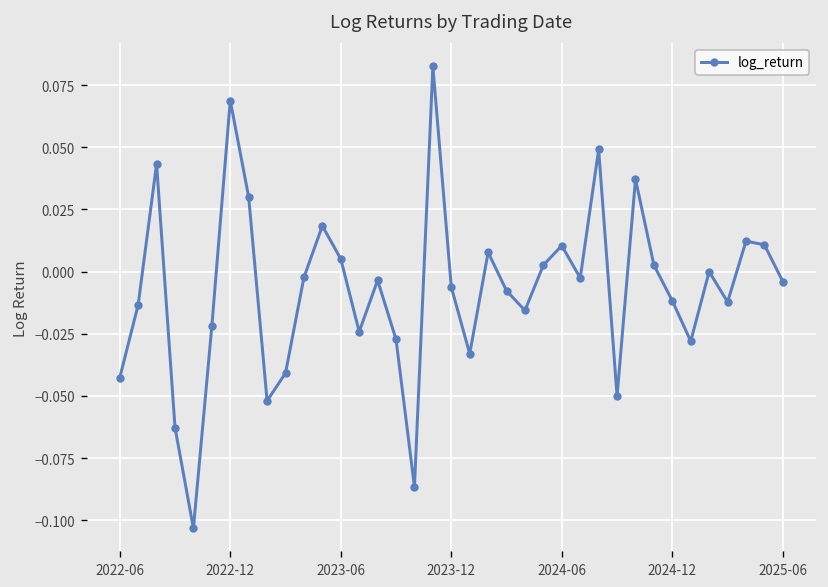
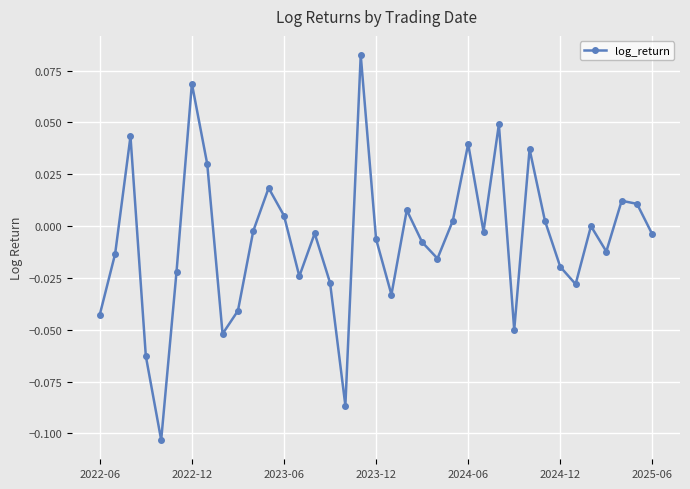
  {
    "2022-06": -0.043,
    "2022-12": 0.069,
    "2023-06": 0.005,
    "2023-12": -0.006,
-   "2024-06": 0.010,
-   "2024-12": -0.012,
+   "2024-06": 0.040,
+   "2024-12": -0.020,
    "2025-06": -0.004
  }
